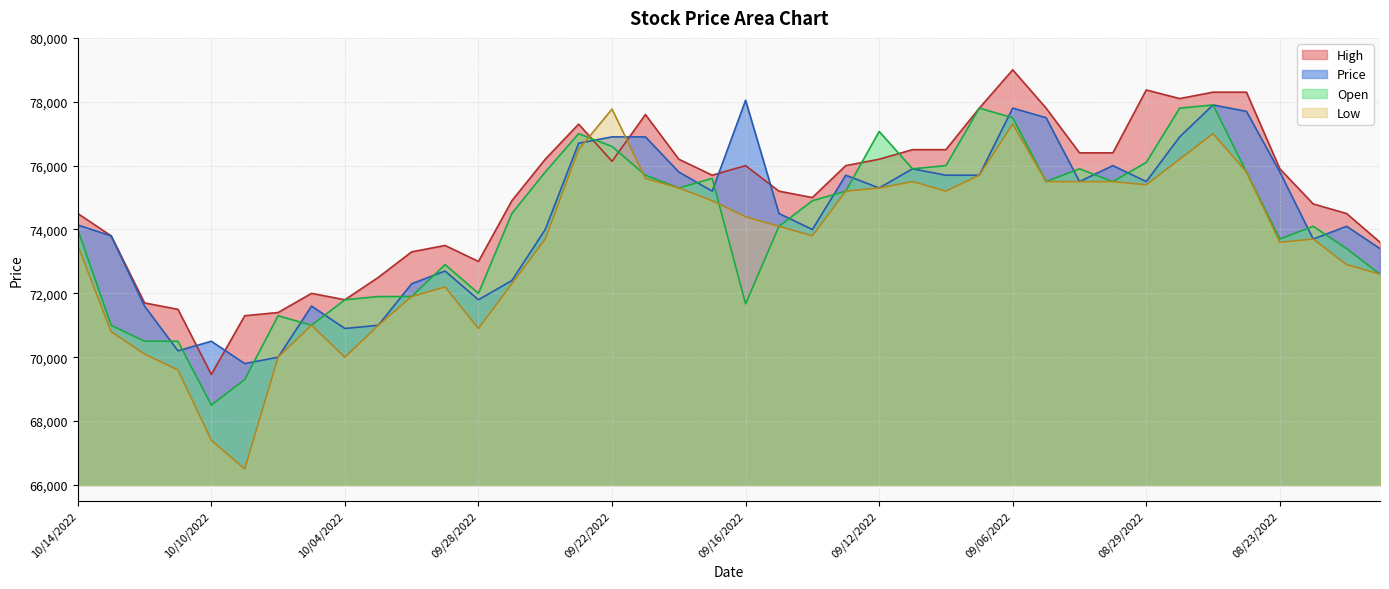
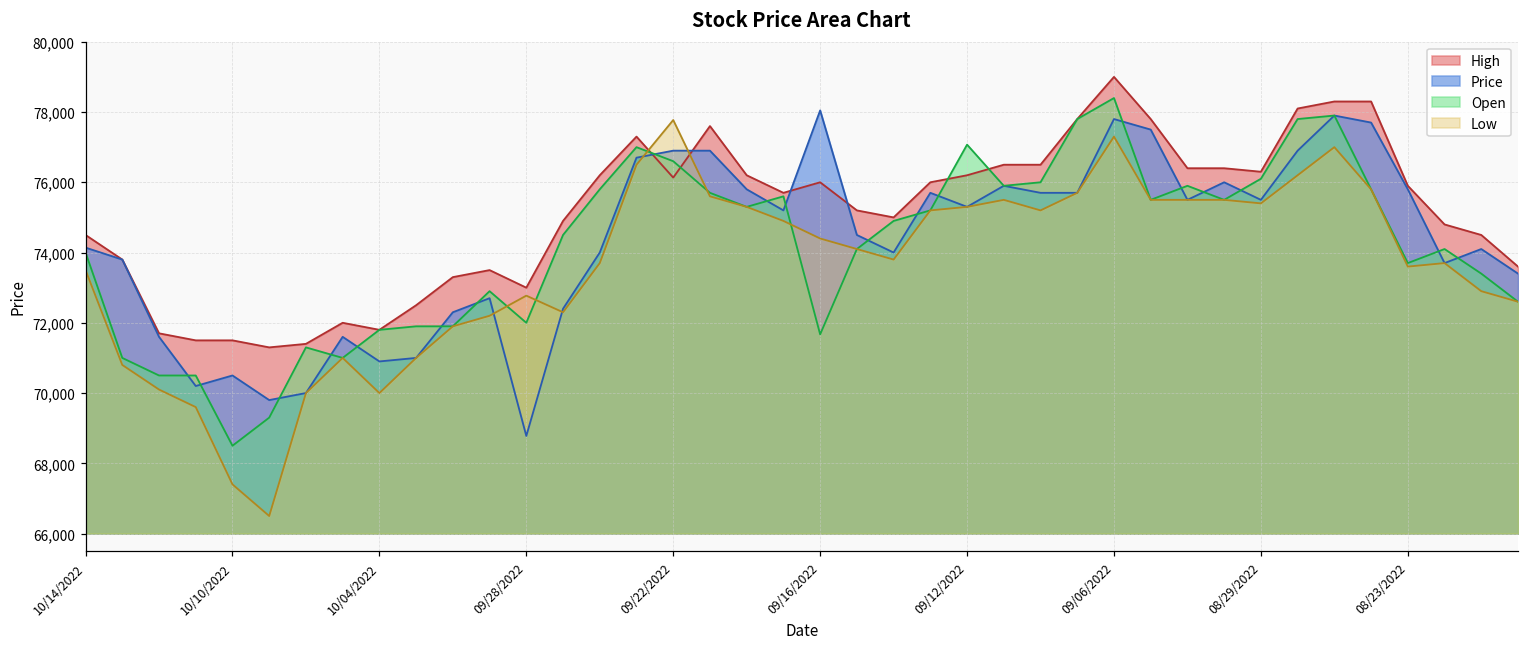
  {
    "High": {
      "10/14/2022": "74,500",
-     "10/10/2022": "69,500",
+     "10/10/2022": "71,500",
      "09/28/2022": "73,000",
      "09/22/2022": "76,100",
      "09/16/2022": "76,000",
      "09/12/2022": "76,200",
      "09/06/2022": "79,000",
-     "08/29/2022": "78,400",
+     "08/29/2022": "76,300",
      "08/23/2022": "75,900"
    },
    "Price": {
      "10/14/2022": "74,100",
      "10/10/2022": "70,500",
      "10/04/2022": "70,900",
-     "09/28/2022": "71,800",
+     "09/28/2022": "68,800",
      "09/22/2022": "76,900",
      "09/16/2022": "78,000",
      "09/06/2022": "77,800",
      "08/29/2022": "75,500",
      "08/23/2022": "75,800"
    },
    "Open": {
      "10/14/2022": "74,000",
      "10/10/2022": "68,500",
      "09/28/2022": "72,000",
      "09/22/2022": "76,600",
      "09/16/2022": "71,700",
      "09/12/2022": "77,100",
-     "09/06/2022": "77,500",
+     "09/06/2022": "78,400",
      "08/29/2022": "76,100",
      "08/23/2022": "73,700"
    },
    "Low": {
      "10/14/2022": "73,500",
      "10/10/2022": "67,400",
      "10/04/2022": "70,000",
-     "09/28/2022": "70,900",
+     "09/28/2022": "72,800",
      "09/22/2022": "77,800",
      "09/16/2022": "74,400",
      "09/06/2022": "77,300",
      "08/29/2022": "75,400",
      "08/23/2022": "73,600"
    }
  }
